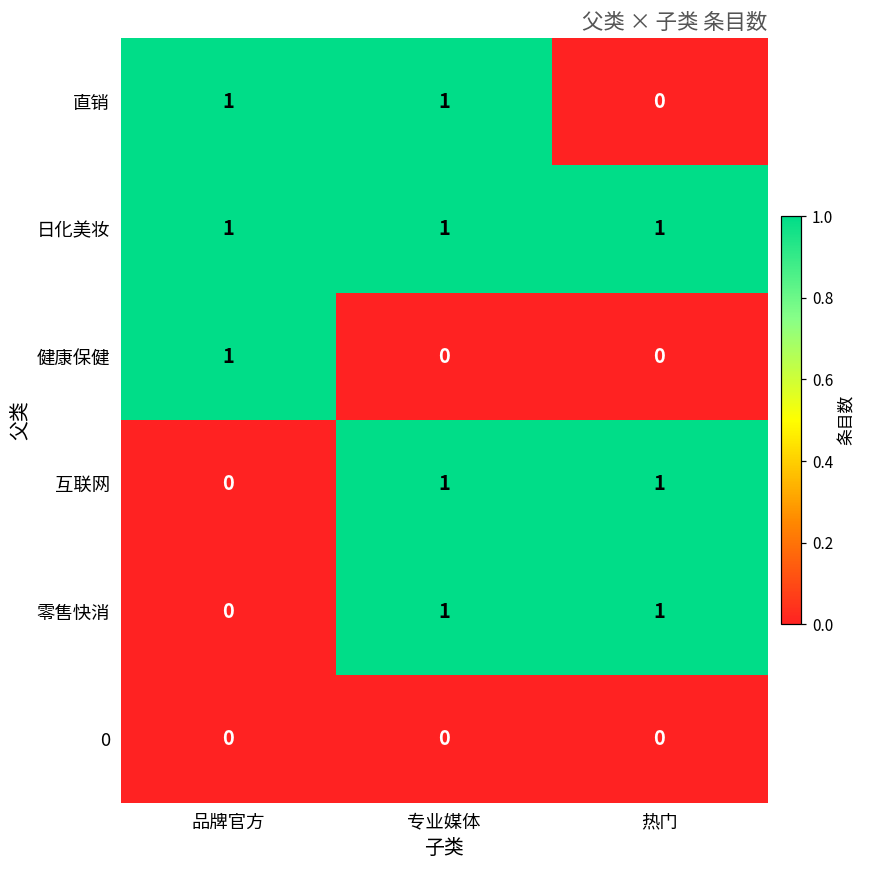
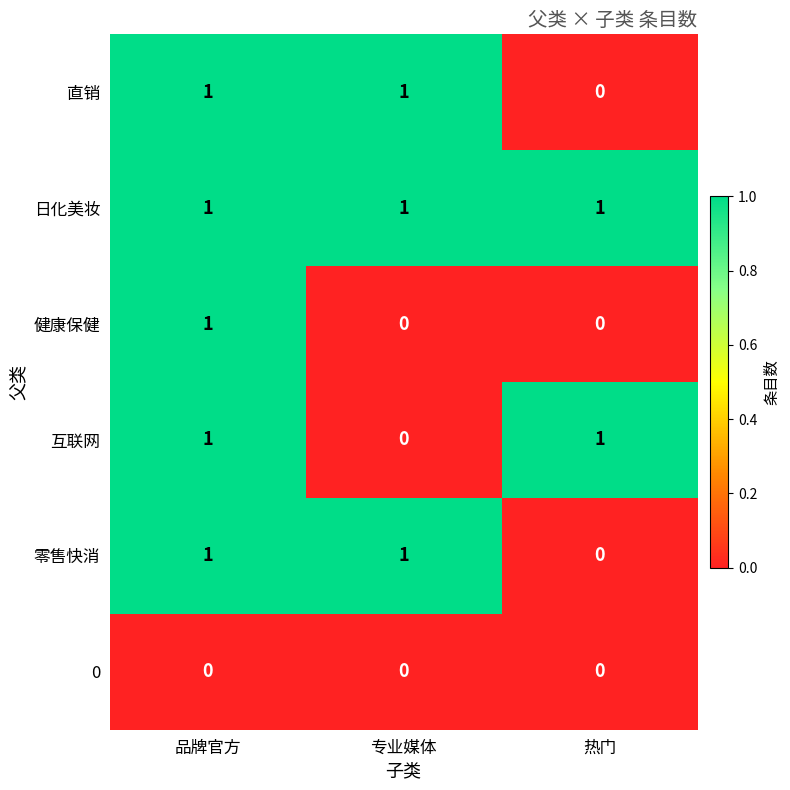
  {
    "直销": {
      "品牌官方": 1,
      "专业媒体": 1,
      "热门": 0
    },
    "日化美妆": {
      "品牌官方": 1,
      "专业媒体": 1,
      "热门": 1
    },
    "健康保健": {
      "品牌官方": 1,
      "专业媒体": 0,
      "热门": 0
    },
    "互联网": {
-     "品牌官方": 0,
-     "专业媒体": 1,
+     "品牌官方": 1,
+     "专业媒体": 0,
      "热门": 1
    },
    "零售快消": {
-     "品牌官方": 0,
+     "品牌官方": 1,
      "专业媒体": 1,
-     "热门": 1
+     "热门": 0
    },
    "0": {
      "品牌官方": 0,
      "专业媒体": 0,
      "热门": 0
    }
  }
